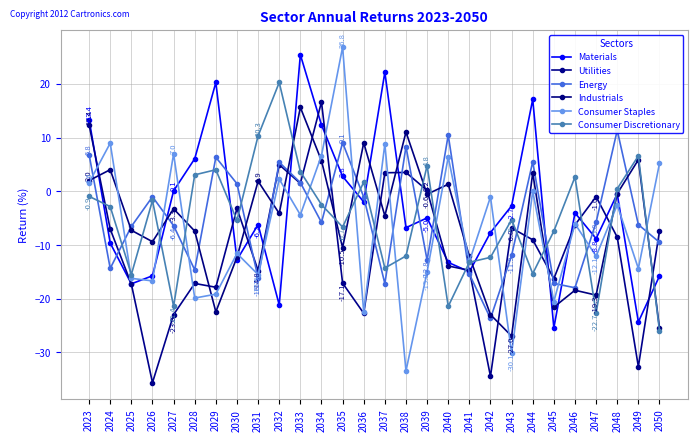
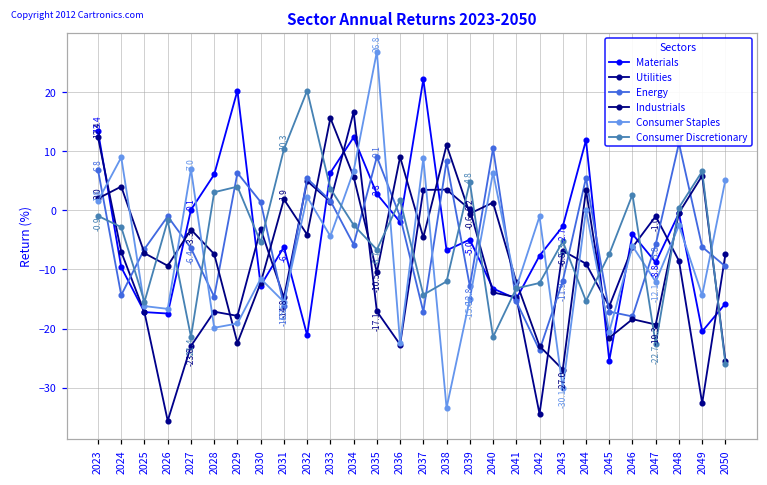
  {
    "Materials": {
      "2024": -10,
-     "2026": -16,
+     "2026": -17,
      "2028": 6,
      "2029": 20,
      "2032": -21,
-     "2033": 25,
+     "2033": 6,
      "2034": 12,
      "2036": -2,
      "2037": 22,
      "2038": -7,
      "2040": -13,
      "2042": -8,
-     "2044": 17,
+     "2044": 12,
      "2045": -25,
      "2046": -4,
-     "2049": -24,
+     "2049": -20,
      "2050": -16
    }
  }
